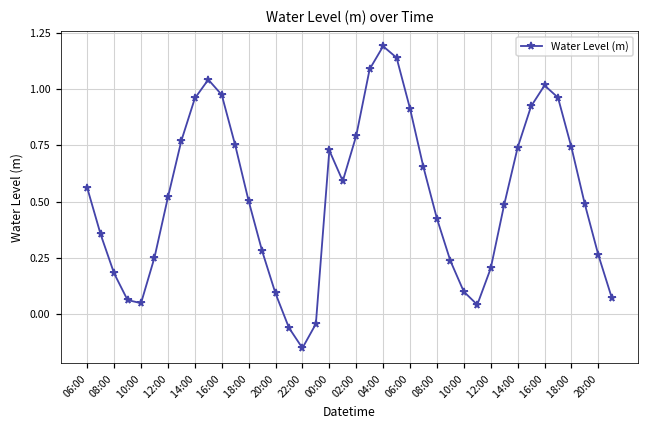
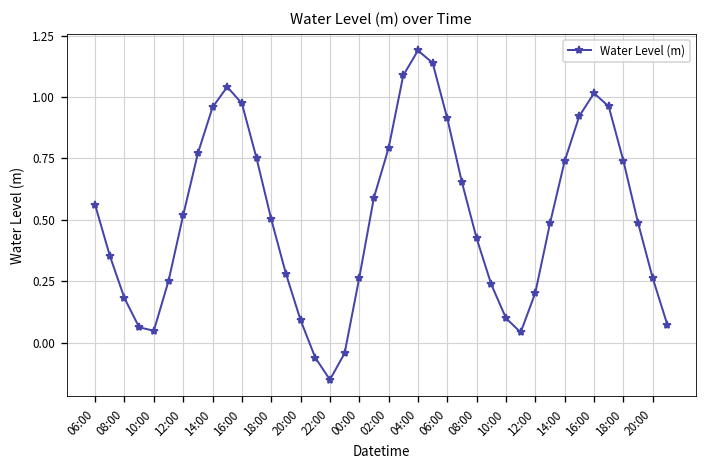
  {
    "22:00": -0.15,
-   "00:00": 0.73,
+   "00:00": 0.26,
    "02:00": 0.79,
    "04:00": 1.19
  }
